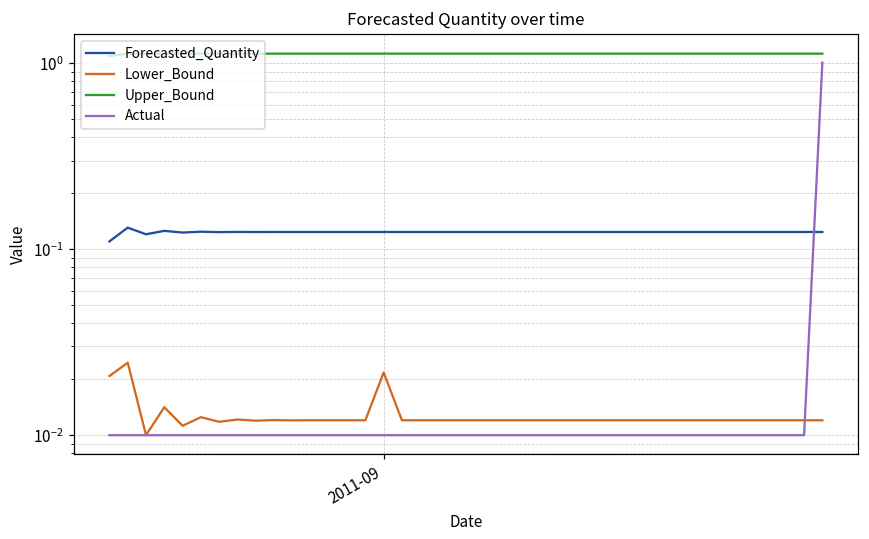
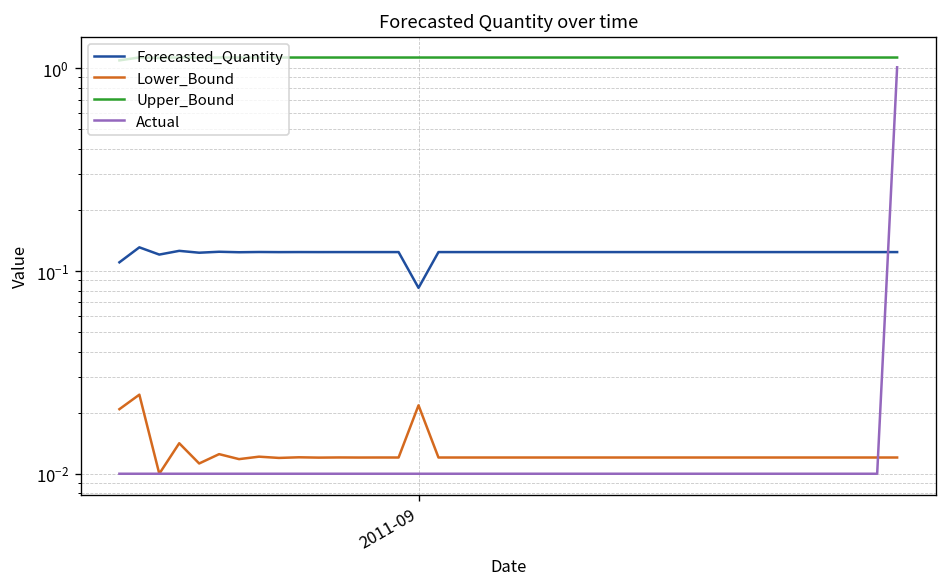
  {
    "Forecasted_Quantity": {
-     "2011-09": 0.12
+     "2011-09": 0.08
    },
    "Lower_Bound": {
      "2011-09": 0.022
    },
    "Upper_Bound": {
      "2011-09": 1.1
    },
    "Actual": {
      "2011-09": 0.01
    }
  }
